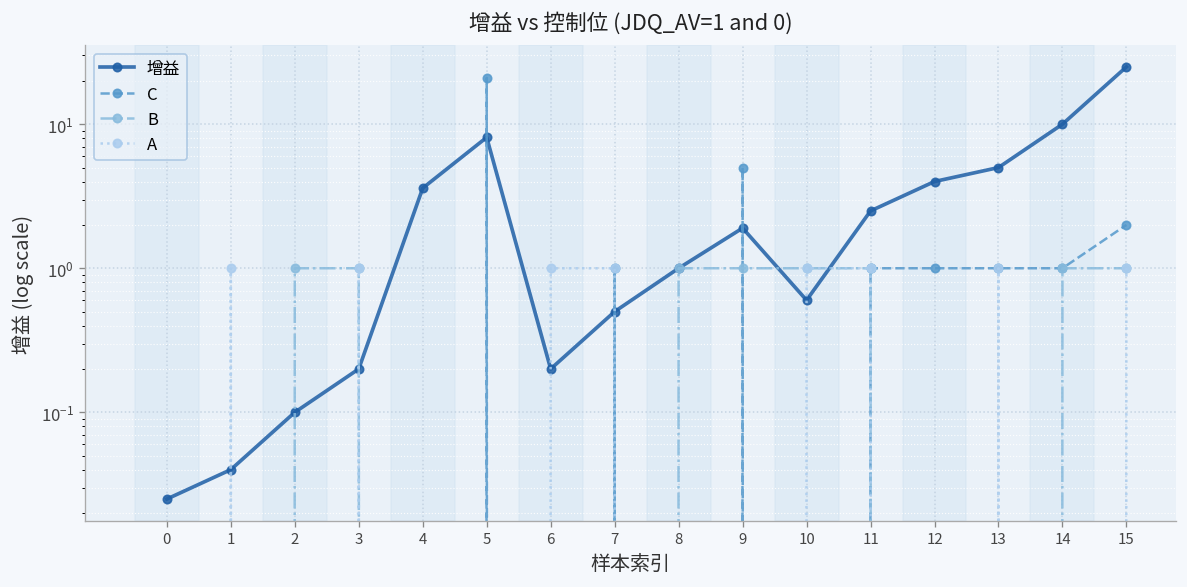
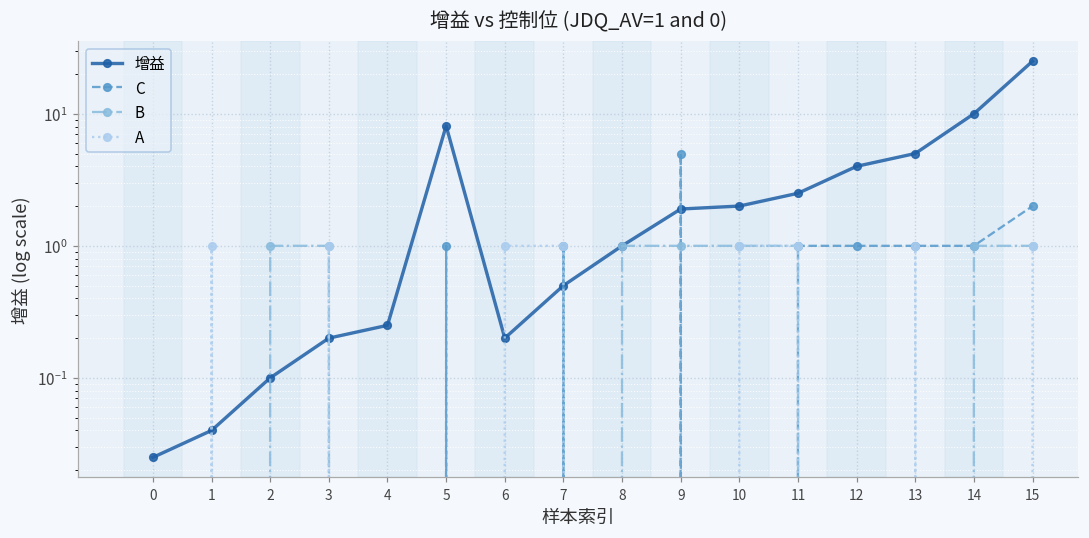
  {
    "增益": {
      "0": 0.025,
      "1": 0.04,
      "2": 0.10,
      "3": 0.20,
-     "4": 3.6,
+     "4": 0.25,
      "5": 8,
      "6": 0.20,
      "7": 0.50,
      "9": 1.9,
-     "10": 0.6,
+     "10": 2.0,
      "11": 2.5,
      "12": 4.0,
      "13": 5.0,
      "14": 10,
      "15": 25
    },
    "C": {
-     "5": 21,
+     "5": 1,
      "9": 5,
      "12": 1,
      "15": 2
    }
  }
